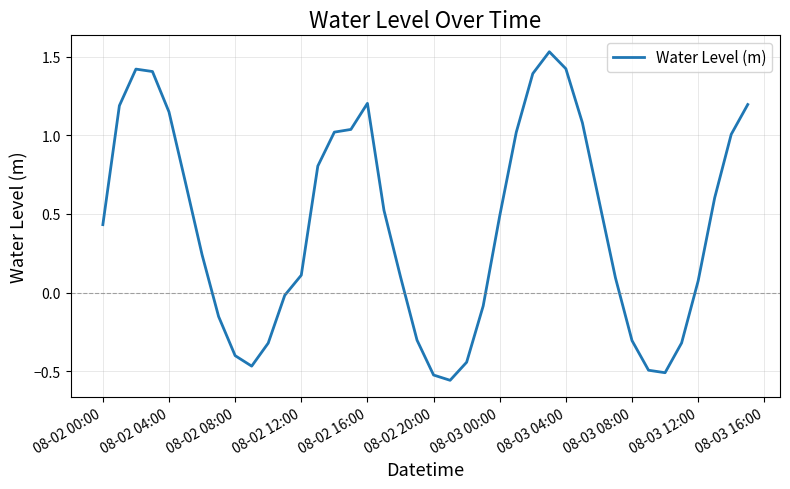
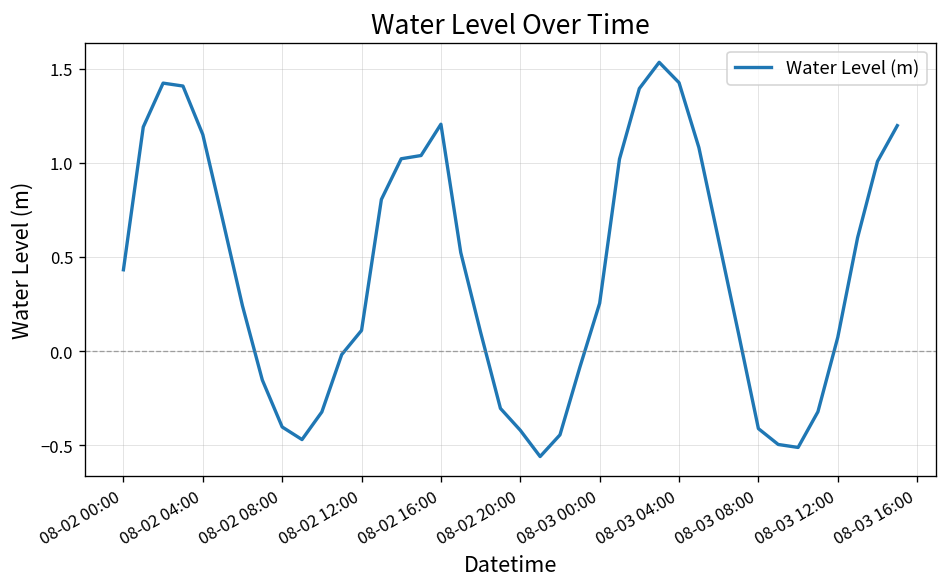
  {
    "08-02 00:00": 0.43,
    "08-02 04:00": 1.15,
    "08-02 08:00": -0.40,
    "08-02 12:00": 0.11,
    "08-02 16:00": 1.20,
-   "08-02 20:00": -0.53,
-   "08-03 00:00": 0.49,
+   "08-02 20:00": -0.42,
+   "08-03 00:00": 0.25,
    "08-03 04:00": 1.42,
-   "08-03 08:00": -0.31,
+   "08-03 08:00": -0.41,
    "08-03 12:00": 0.07
  }
